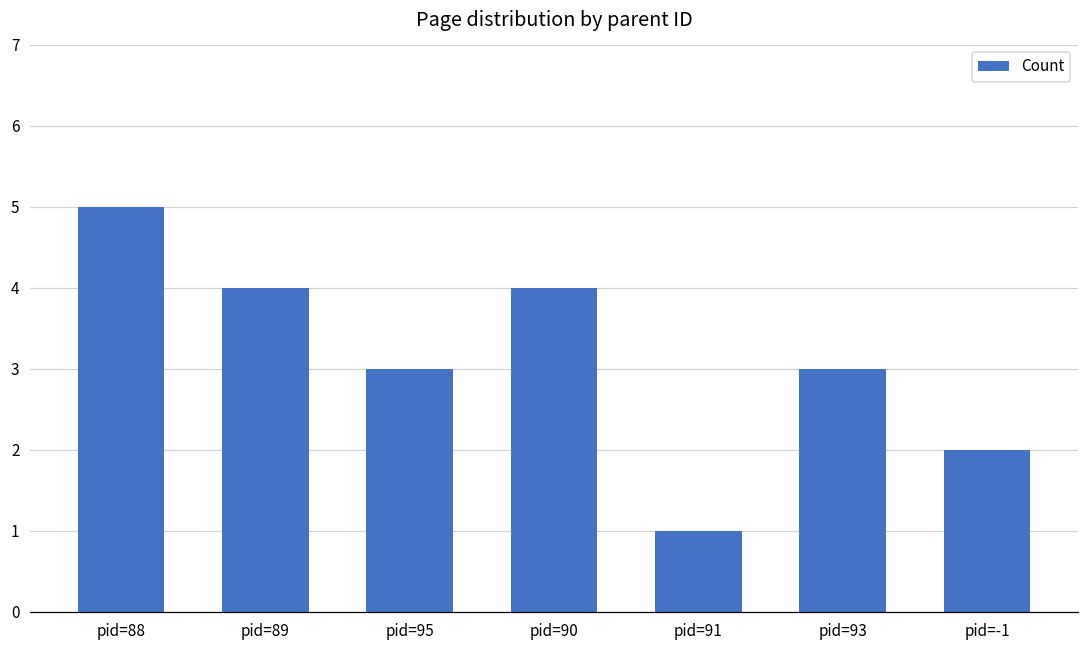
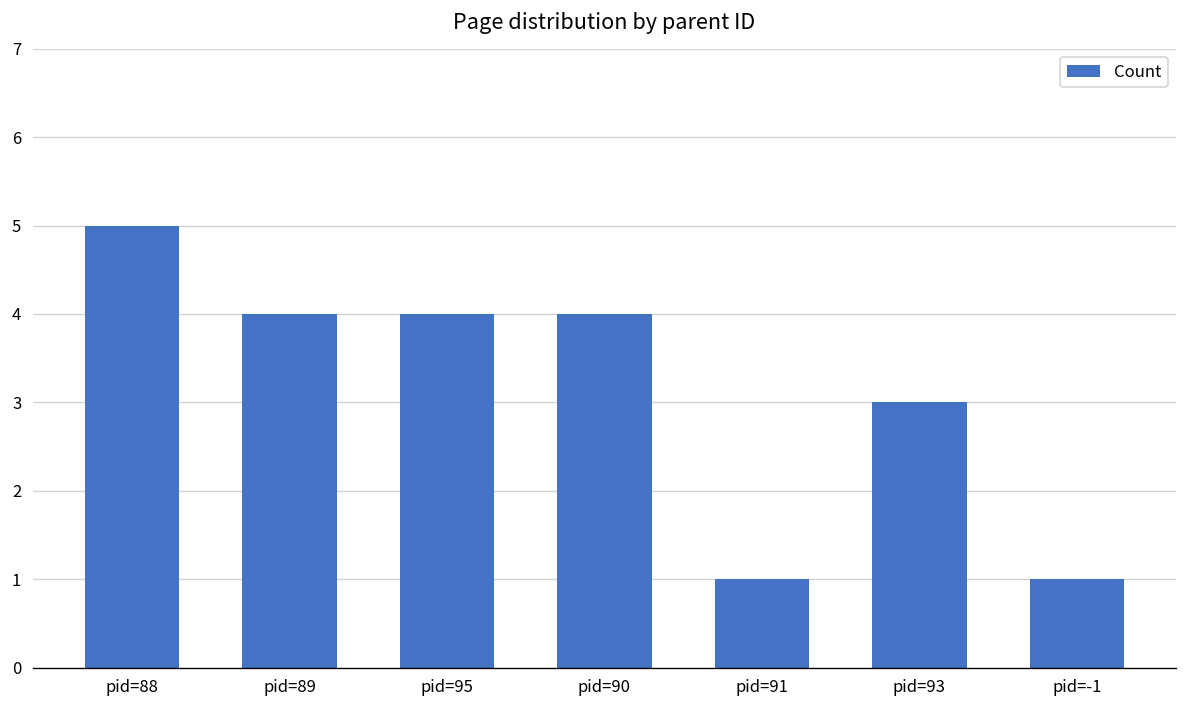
  {
    "pid=88": 5,
    "pid=89": 4,
-   "pid=95": 3,
+   "pid=95": 4,
    "pid=90": 4,
    "pid=91": 1,
    "pid=93": 3,
-   "pid=-1": 2
+   "pid=-1": 1
  }
